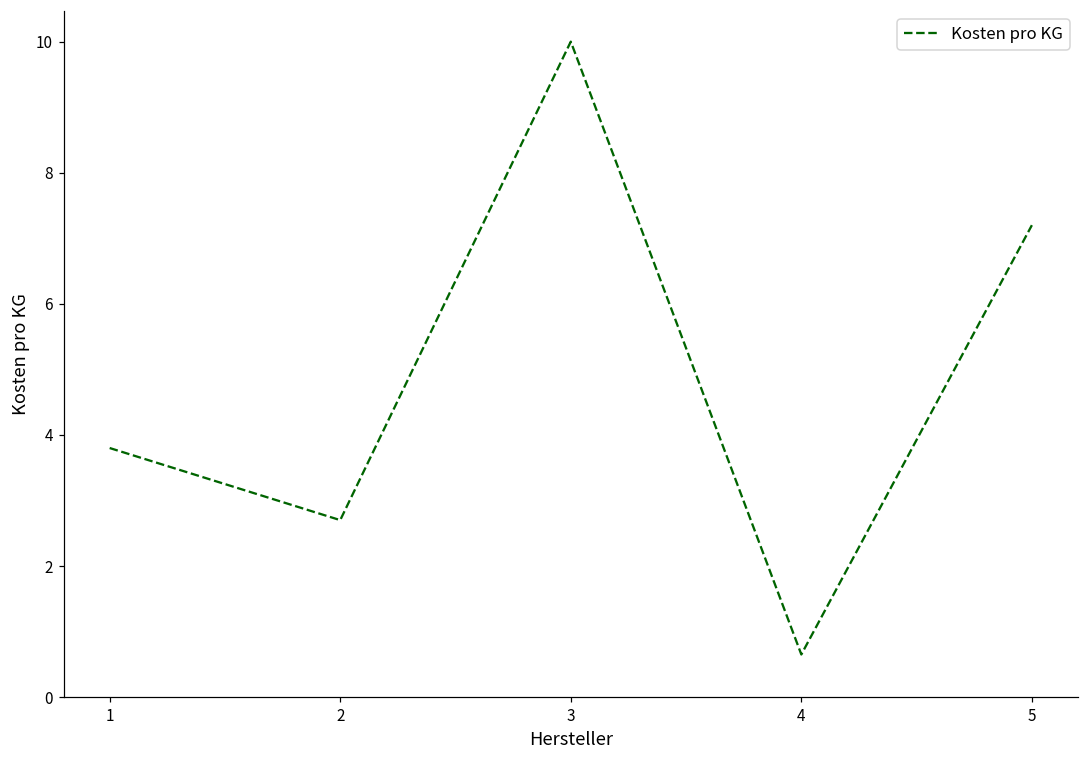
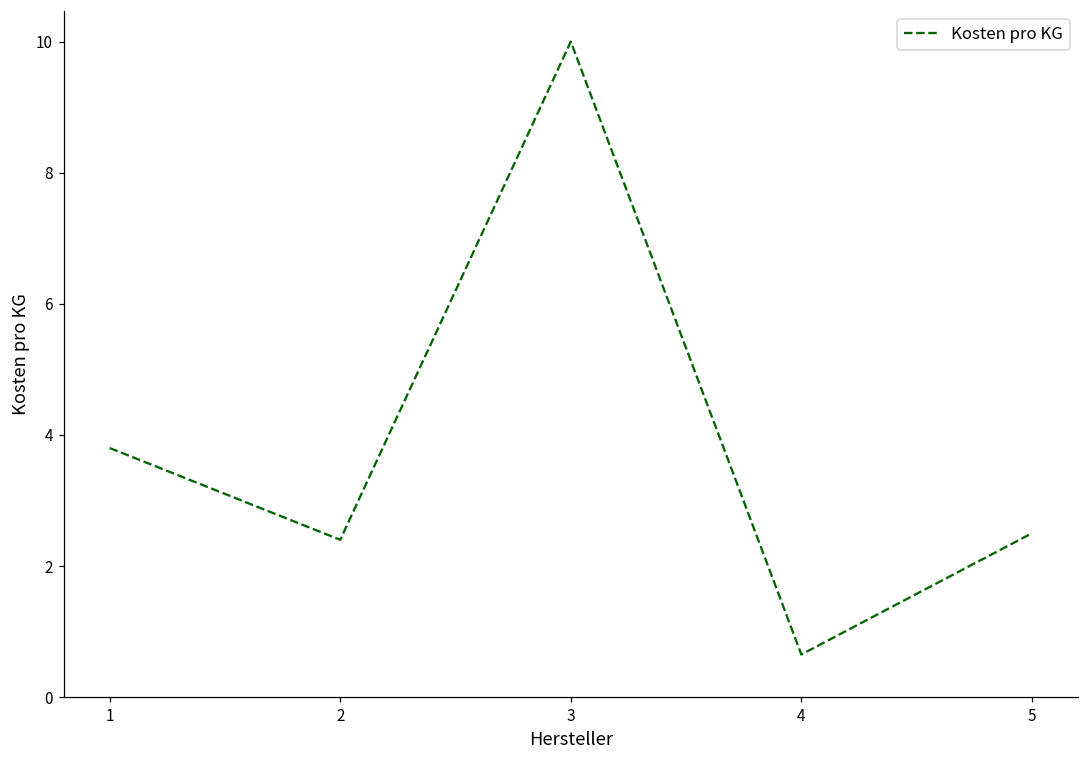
  {
    "1": 3.8,
-   "2": 2.7,
+   "2": 2.4,
    "3": 10.0,
    "4": 0.7,
-   "5": 7.2
+   "5": 2.5
  }
